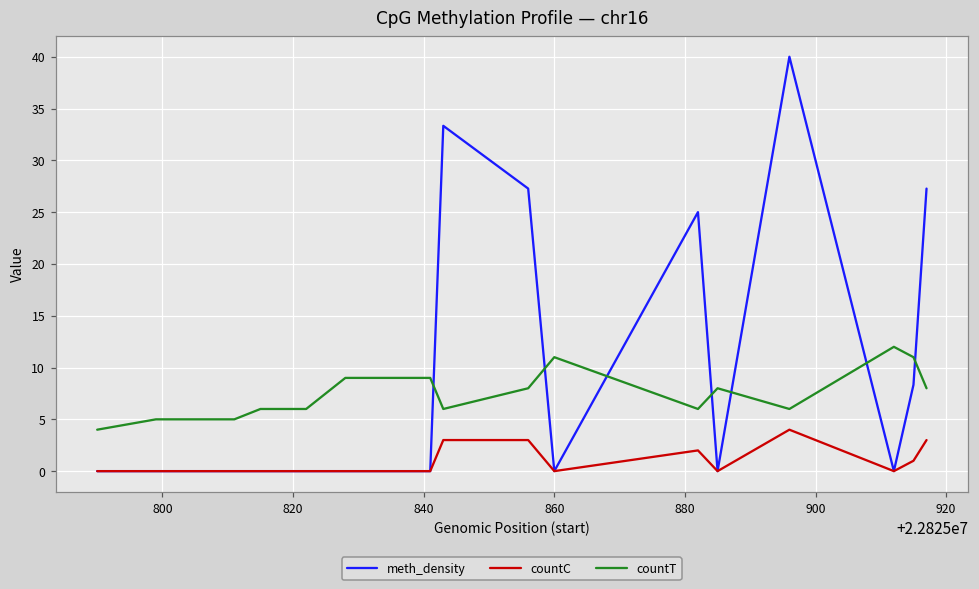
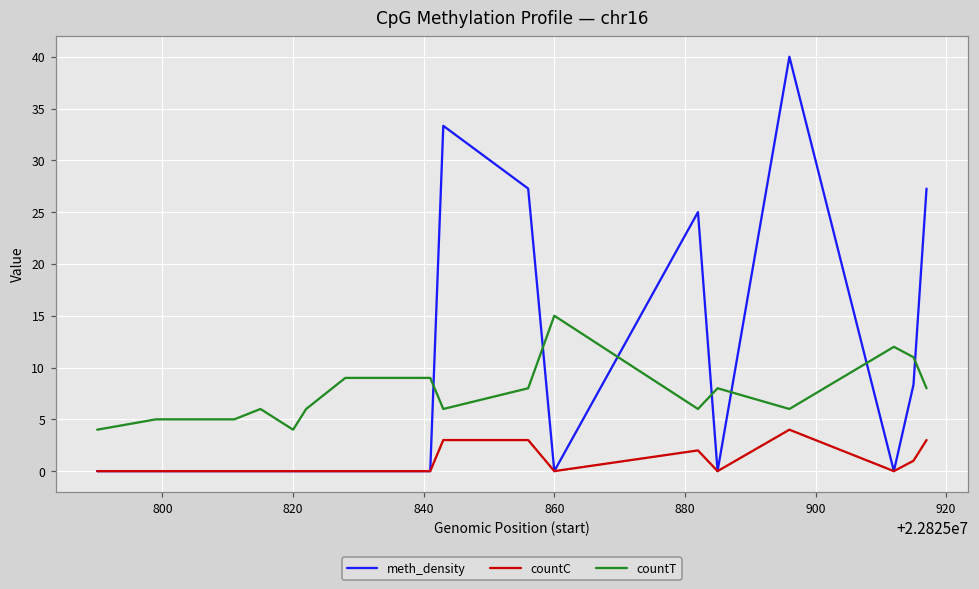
  {
    "countT": {
-     "820": 6,
-     "860": 11
+     "820": 4,
+     "860": 15
    }
  }
